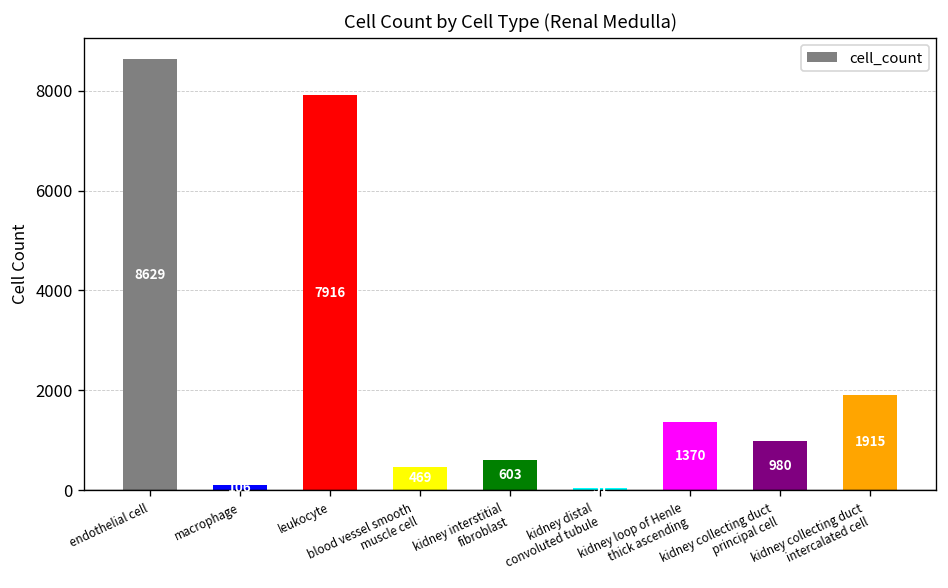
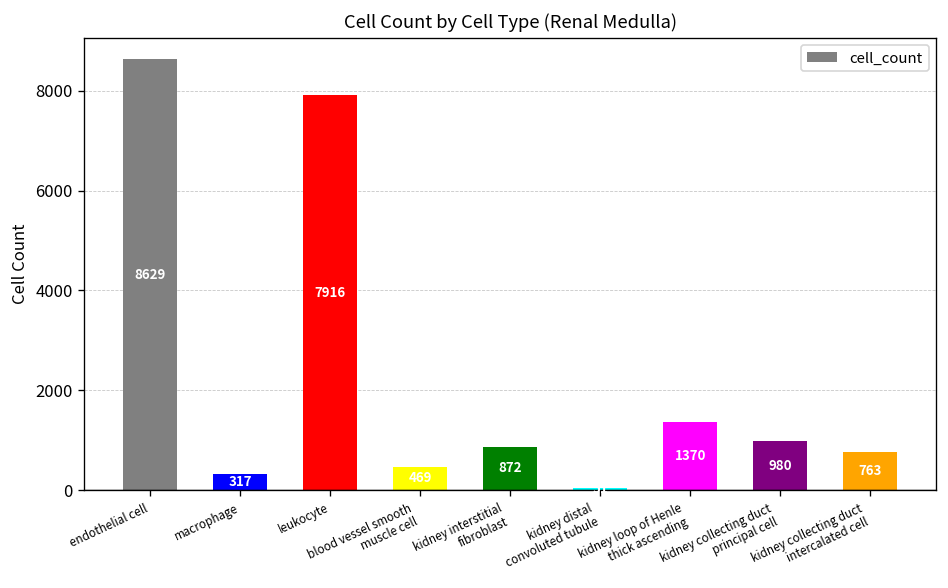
  {
    "endothelial cell": 8629,
-   "macrophage": 100,
+   "macrophage": 300,
    "leukocyte": 7916,
    "blood vessel smooth muscle cell": 469,
-   "kidney interstitial fibroblast": 603,
+   "kidney interstitial fibroblast": 872,
    "kidney loop of Henle thick ascending": 1370,
    "kidney collecting duct principal cell": 980,
-   "kidney collecting duct intercalated cell": 1915
+   "kidney collecting duct intercalated cell": 763
  }
